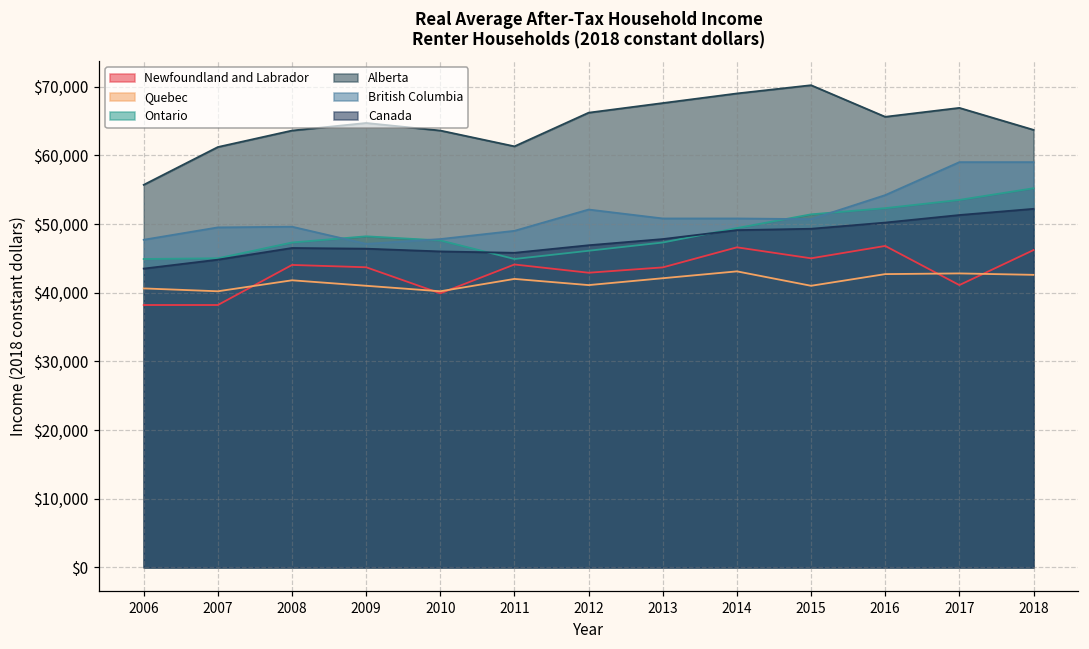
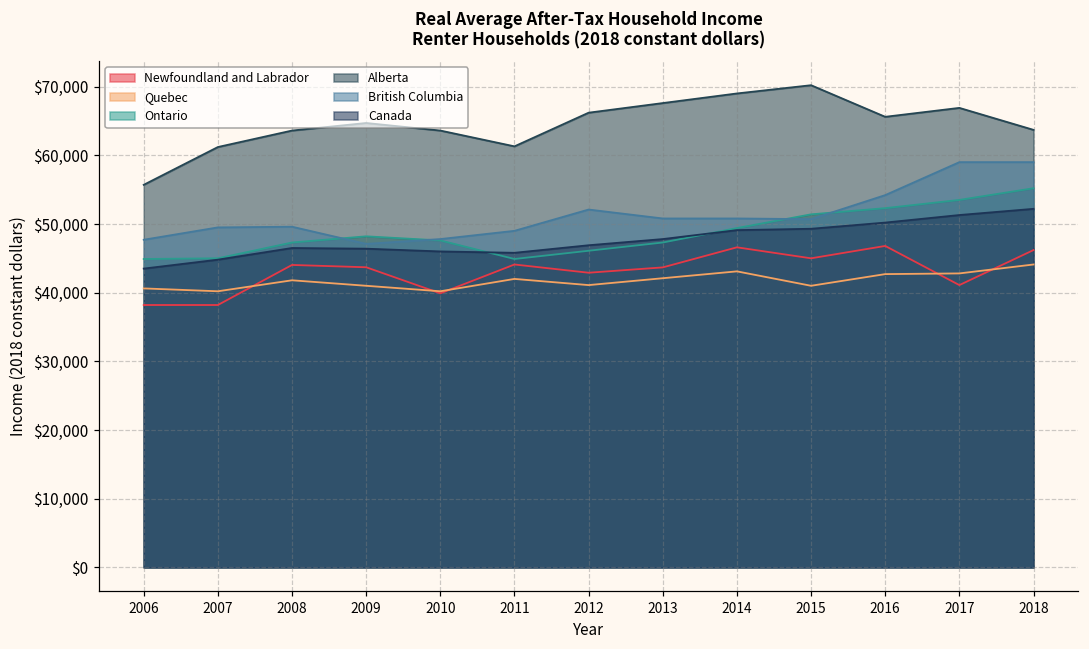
  {
    "Newfoundland and Labrador": {
      "2006": "$38,000",
      "2007": "$38,000",
      "2008": "$44,000",
      "2009": "$44,000",
      "2011": "$44,000",
      "2012": "$43,000",
      "2013": "$44,000",
      "2014": "$47,000",
      "2015": "$45,000",
      "2016": "$47,000",
      "2017": "$41,000",
      "2018": "$46,000"
    },
    "Quebec": {
      "2006": "$41,000",
      "2007": "$40,000",
      "2008": "$42,000",
      "2009": "$41,000",
      "2011": "$42,000",
      "2012": "$41,000",
      "2013": "$42,000",
      "2014": "$43,000",
      "2015": "$41,000",
      "2016": "$43,000",
      "2017": "$43,000",
-     "2018": "$43,000"
+     "2018": "$44,000"
    }
  }
